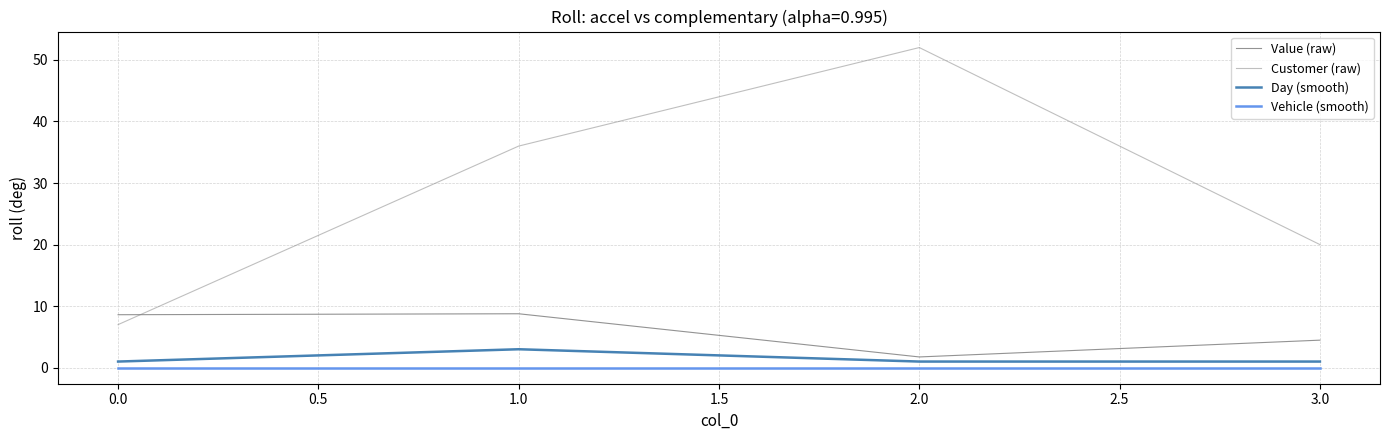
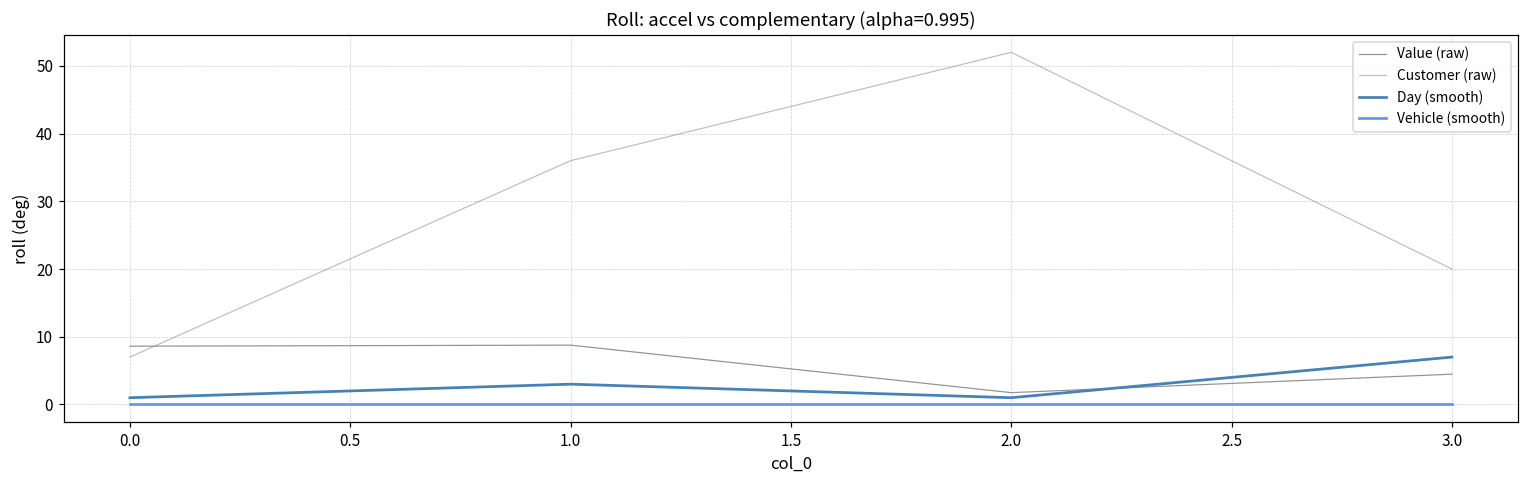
  {
    "Day (smooth)": {
      "0.0": 1,
      "1.0": 3,
      "2.0": 1,
-     "3.0": 1
+     "3.0": 7
    },
    "Vehicle (smooth)": {
      "0.0": 0,
      "1.0": 0,
      "2.0": 0,
      "3.0": 0
    }
  }
